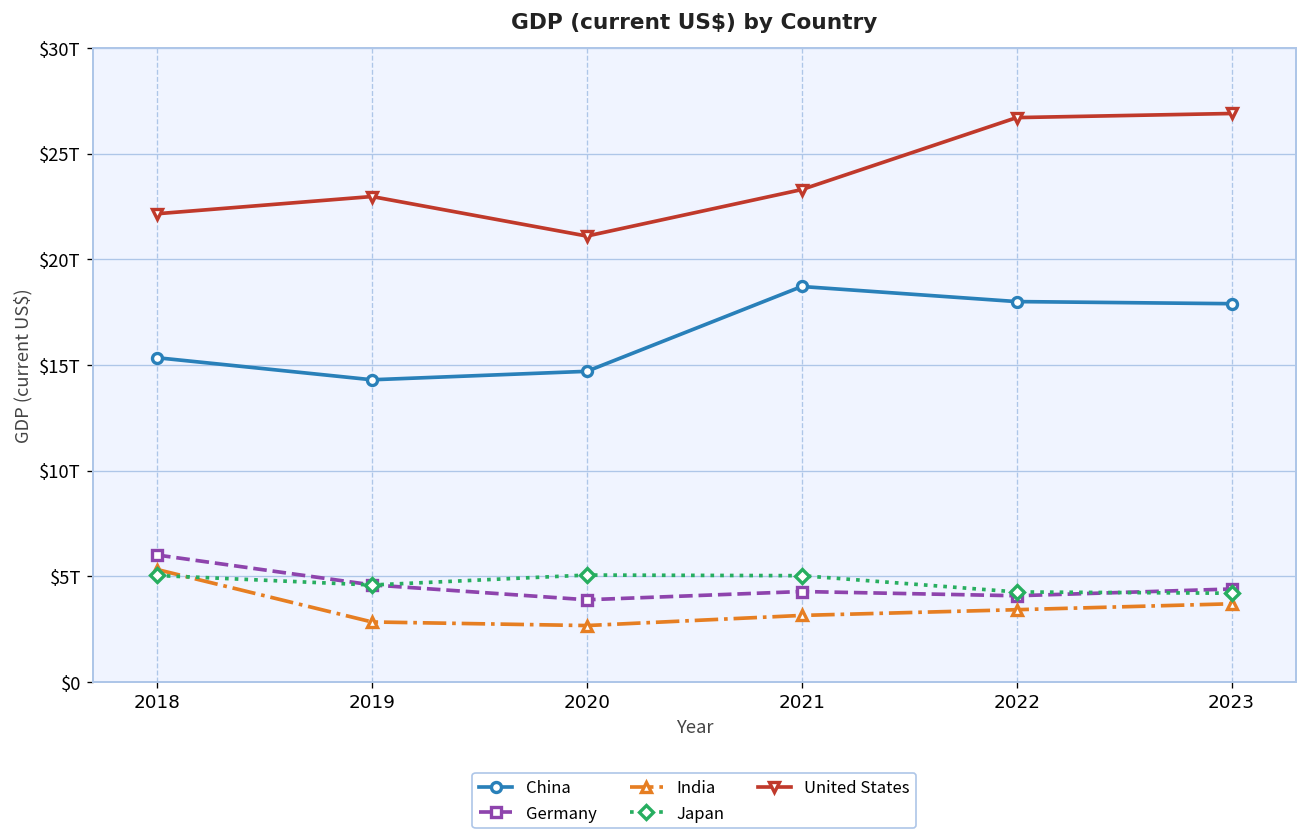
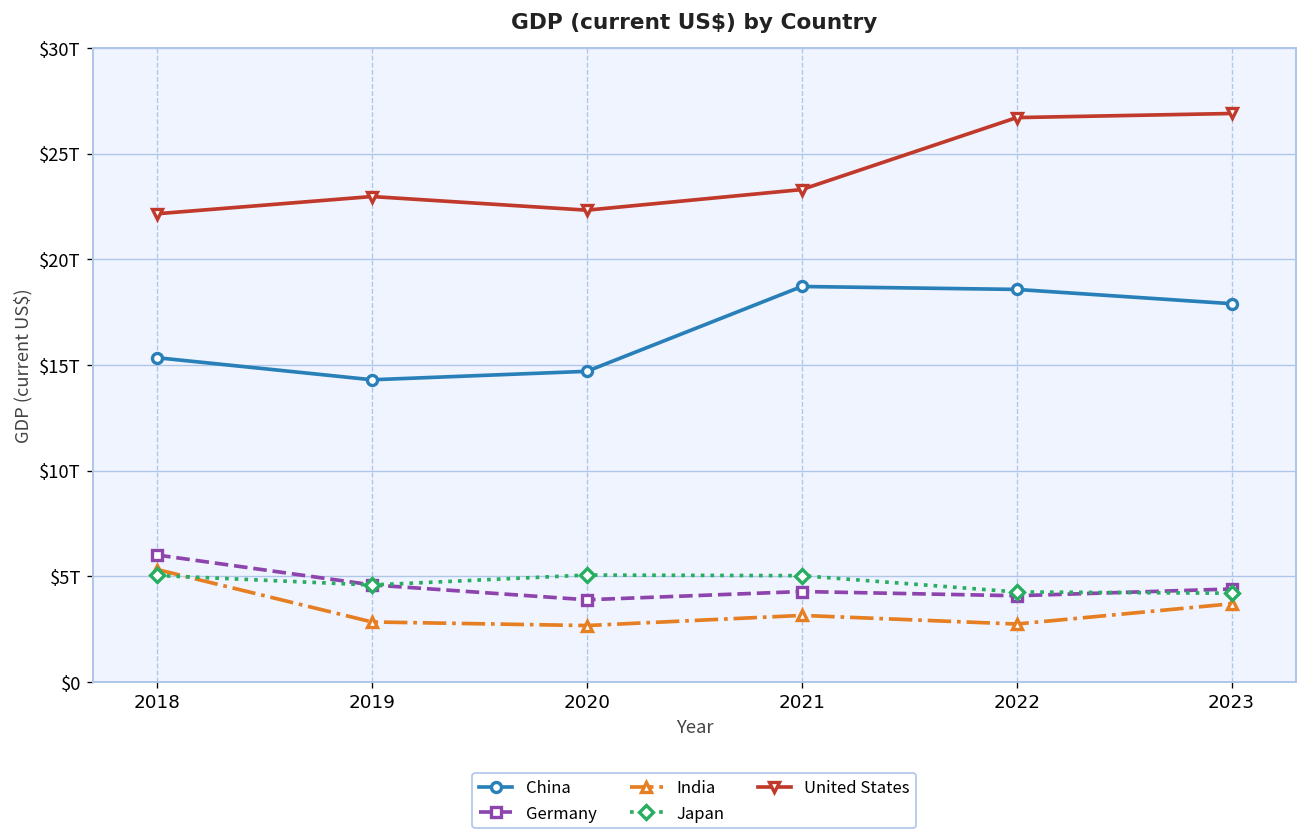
  {
    "China": {
      "2018": "$15.3T",
      "2019": "$14.3T",
      "2020": "$14.7T",
      "2021": "$18.7T",
-     "2022": "$18.0T",
+     "2022": "$18.6T",
      "2023": "$17.9T"
    },
    "Germany": {
      "2018": "$6.0T",
      "2020": "$3.9T",
      "2021": "$4.3T",
      "2022": "$4.1T",
      "2023": "$4.4T"
    },
    "India": {
      "2018": "$5.3T",
      "2019": "$2.8T",
      "2020": "$2.7T",
      "2021": "$3.2T",
-     "2022": "$3.4T",
+     "2022": "$2.7T",
      "2023": "$3.7T"
    },
    "Japan": {
      "2018": "$5.0T",
      "2020": "$5.1T",
      "2021": "$5.0T",
      "2022": "$4.3T",
      "2023": "$4.2T"
    },
    "United States": {
      "2018": "$22.2T",
      "2019": "$23.0T",
-     "2020": "$21.1T",
+     "2020": "$22.3T",
      "2021": "$23.3T",
      "2022": "$26.7T",
      "2023": "$26.9T"
    }
  }
